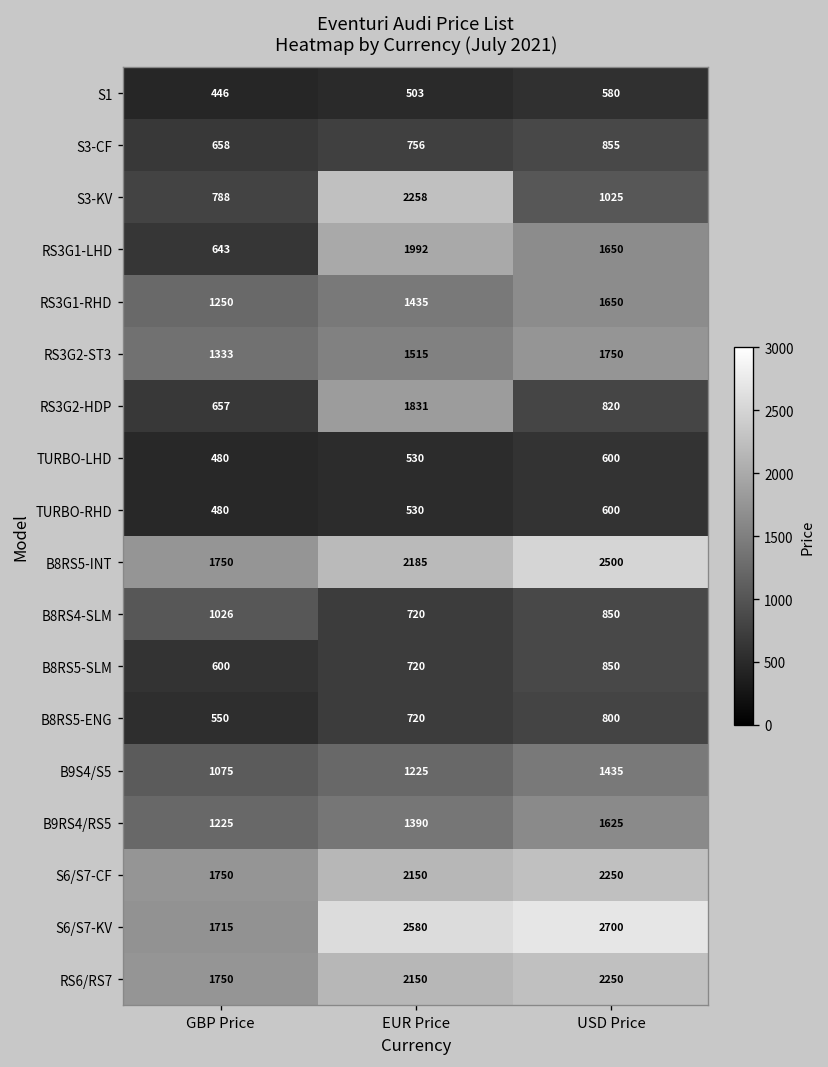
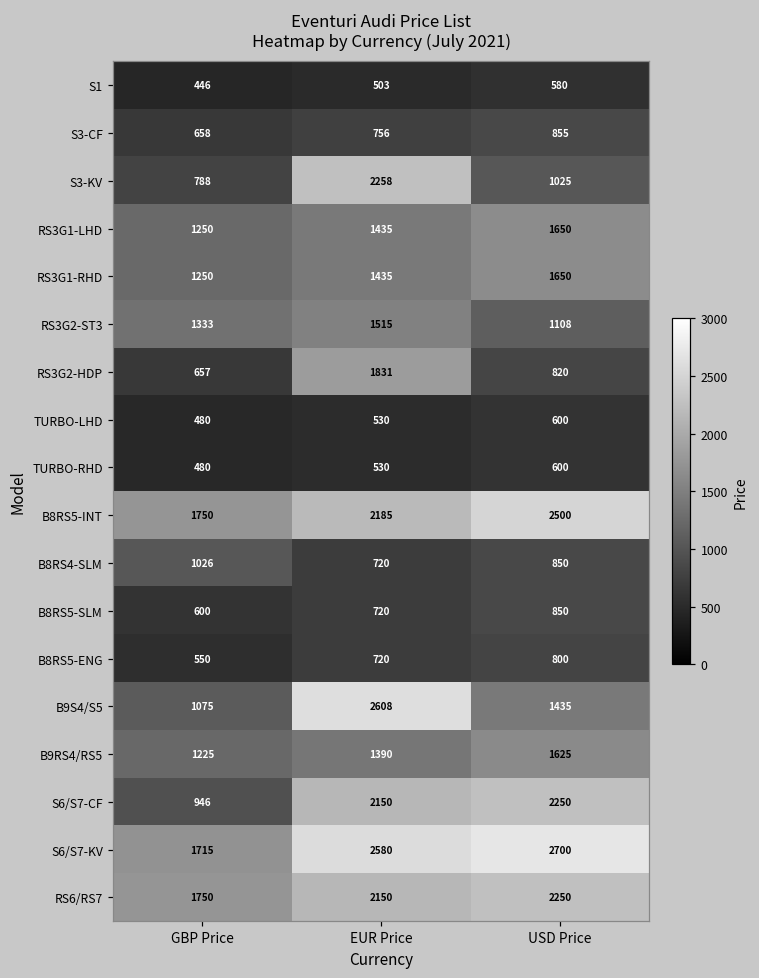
  {
    "S1": {
      "GBP Price": 446,
      "EUR Price": 503,
      "USD Price": 580
    },
    "S3-CF": {
      "GBP Price": 658,
      "EUR Price": 756,
      "USD Price": 855
    },
    "S3-KV": {
      "GBP Price": 788,
      "EUR Price": 2258,
      "USD Price": 1025
    },
    "RS3G1-LHD": {
-     "GBP Price": 643,
-     "EUR Price": 1992,
+     "GBP Price": 1250,
+     "EUR Price": 1435,
      "USD Price": 1650
    },
    "RS3G1-RHD": {
      "GBP Price": 1250,
      "EUR Price": 1435,
      "USD Price": 1650
    },
    "RS3G2-ST3": {
      "GBP Price": 1333,
      "EUR Price": 1515,
-     "USD Price": 1750
+     "USD Price": 1108
    },
    "RS3G2-HDP": {
      "GBP Price": 657,
      "EUR Price": 1831,
      "USD Price": 820
    },
    "TURBO-LHD": {
      "GBP Price": 480,
      "EUR Price": 530,
      "USD Price": 600
    },
    "TURBO-RHD": {
      "GBP Price": 480,
      "EUR Price": 530,
      "USD Price": 600
    },
    "B8RS5-INT": {
      "GBP Price": 1750,
      "EUR Price": 2185,
      "USD Price": 2500
    },
    "B8RS4-SLM": {
      "GBP Price": 1026,
      "EUR Price": 720,
      "USD Price": 850
    },
    "B8RS5-SLM": {
      "GBP Price": 600,
      "EUR Price": 720,
      "USD Price": 850
    },
    "B8RS5-ENG": {
      "GBP Price": 550,
      "EUR Price": 720,
      "USD Price": 800
    },
    "B9S4/S5": {
      "GBP Price": 1075,
-     "EUR Price": 1225,
+     "EUR Price": 2608,
      "USD Price": 1435
    },
    "B9RS4/RS5": {
      "GBP Price": 1225,
      "EUR Price": 1390,
      "USD Price": 1625
    },
    "S6/S7-CF": {
-     "GBP Price": 1750,
+     "GBP Price": 946,
      "EUR Price": 2150,
      "USD Price": 2250
    },
    "S6/S7-KV": {
      "GBP Price": 1715,
      "EUR Price": 2580,
      "USD Price": 2700
    },
    "RS6/RS7": {
      "GBP Price": 1750,
      "EUR Price": 2150,
      "USD Price": 2250
    }
  }
